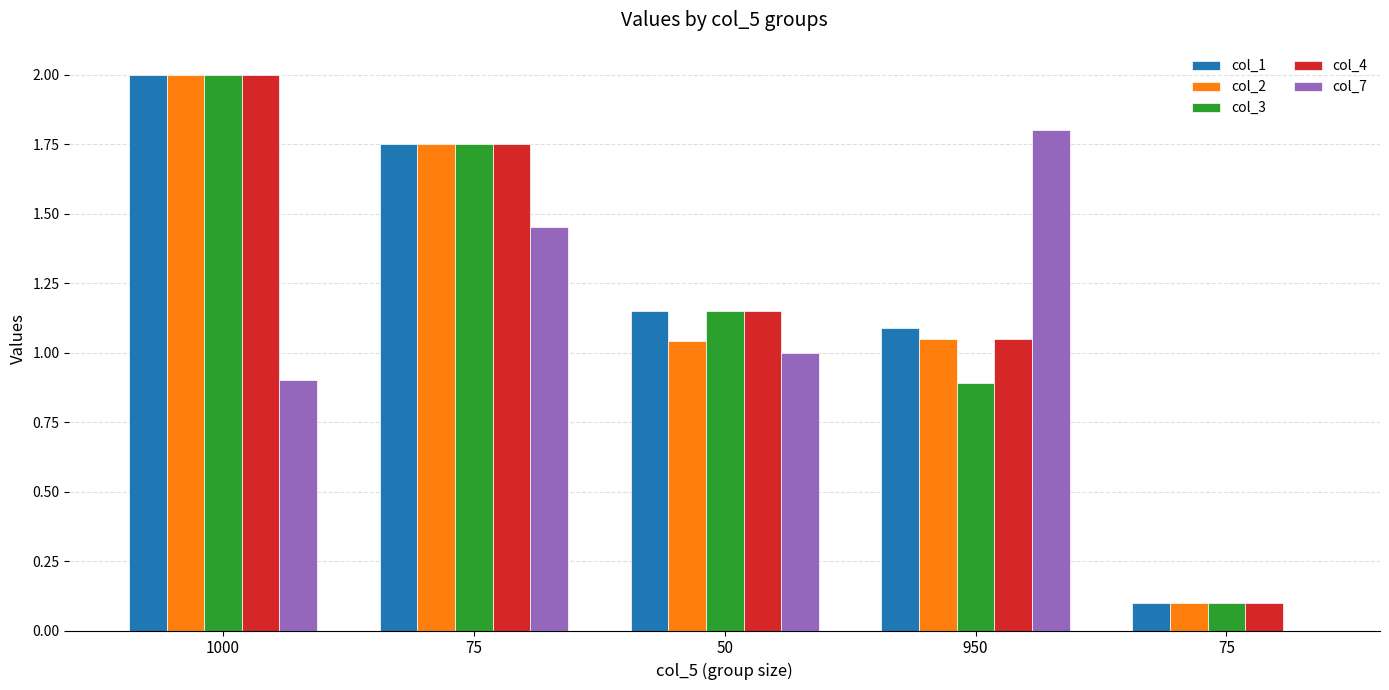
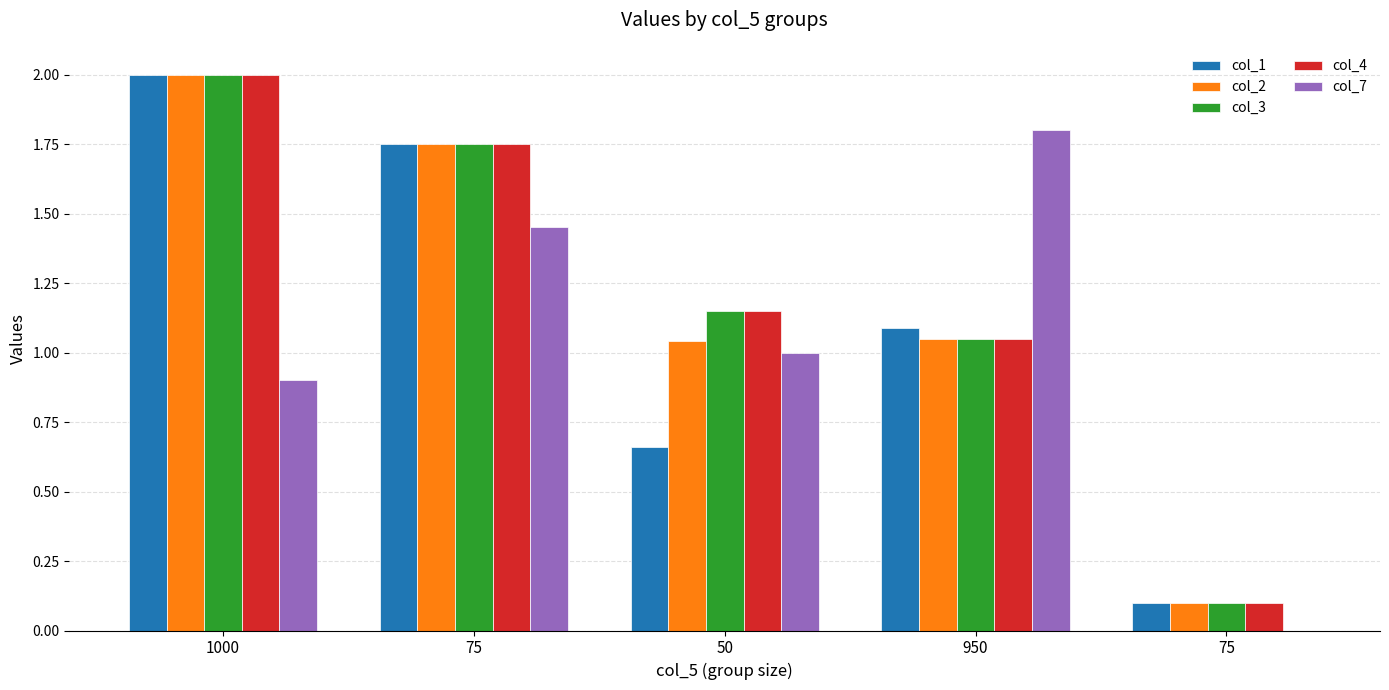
  {
    "col_1": {
      "1000": 2.00,
-     "50": 1.15,
+     "50": 0.66,
      "950": 1.09
    },
    "col_2": {
      "1000": 2.00,
      "50": 1.04,
      "950": 1.05
    },
    "col_3": {
      "1000": 2.00,
      "50": 1.15,
-     "950": 0.89
+     "950": 1.05
    },
    "col_4": {
      "1000": 2.00,
      "50": 1.15,
      "950": 1.05
    },
    "col_7": {
      "1000": 0.90,
      "50": 1.00,
      "950": 1.80
    }
  }
